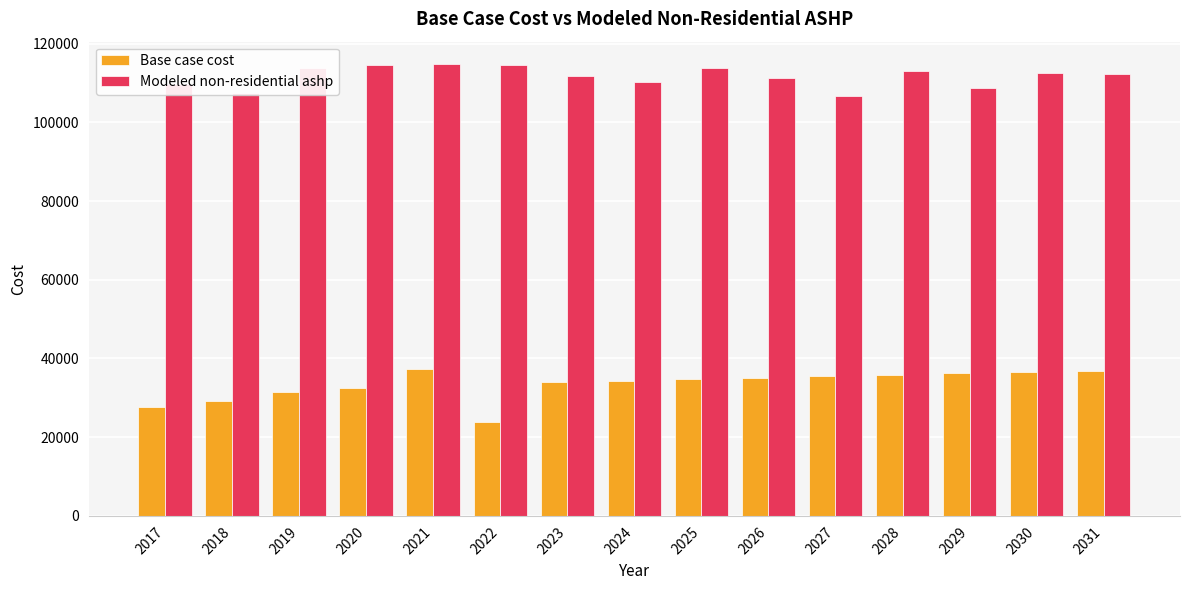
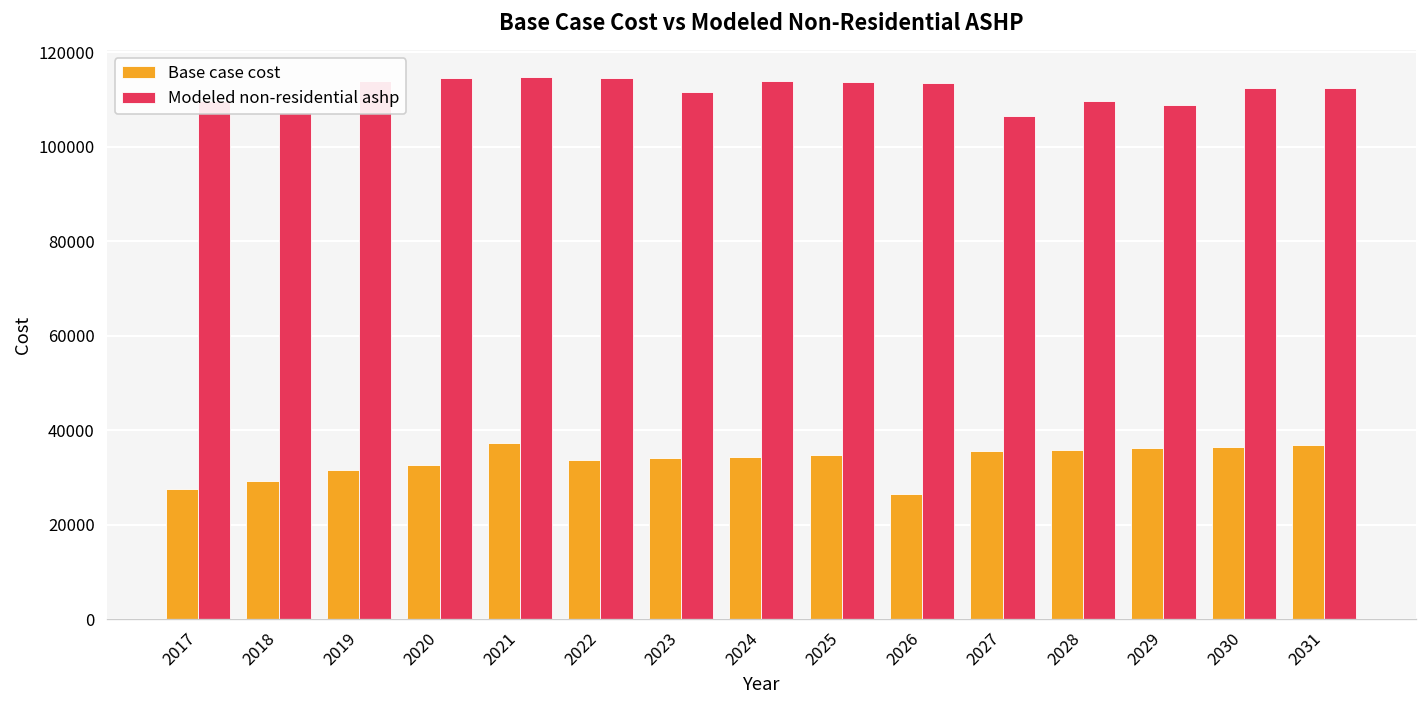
  {
    "Base case cost": {
      "2017": 28000,
      "2018": 29000,
      "2019": 32000,
      "2020": 33000,
      "2021": 37000,
-     "2022": 24000,
+     "2022": 34000,
      "2023": 34000,
      "2024": 34000,
      "2025": 35000,
-     "2026": 35000,
+     "2026": 26000,
      "2027": 35000,
      "2028": 36000,
      "2029": 36000,
      "2030": 36000,
      "2031": 37000
    },
    "Modeled non-residential ashp": {
      "2020": 115000,
      "2021": 115000,
      "2022": 115000,
      "2023": 112000,
-     "2024": 110000,
+     "2024": 114000,
      "2025": 114000,
-     "2026": 111000,
+     "2026": 113000,
      "2027": 107000,
-     "2028": 113000,
+     "2028": 110000,
      "2029": 109000,
      "2030": 112000,
      "2031": 112000
    }
  }
